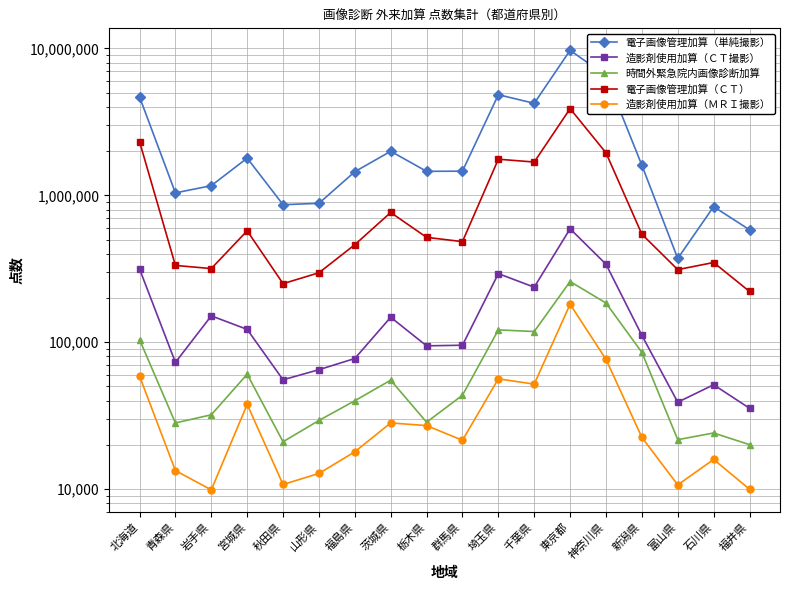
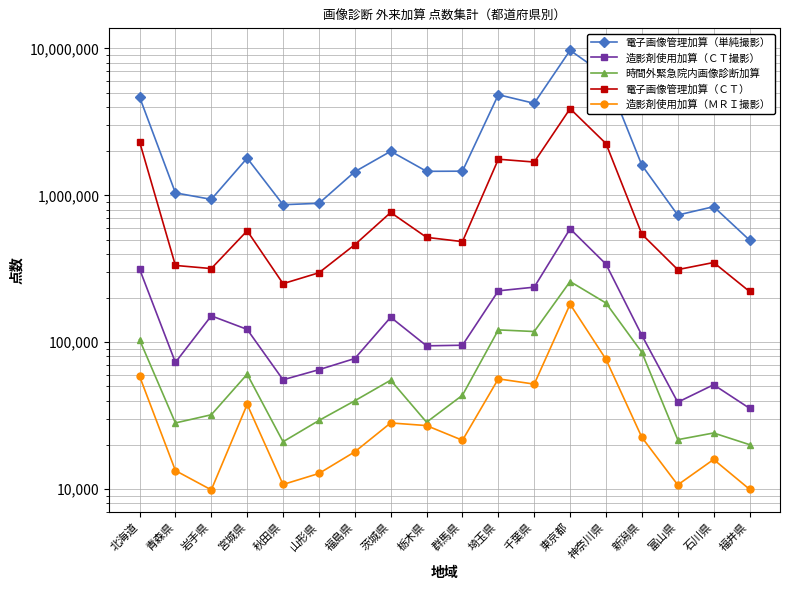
  {
    "電子画像管理加算（単純撮影）": {
      "北海道": "4,700,000",
      "青森県": "1,000,000",
-     "岩手県": "1,200,000",
+     "岩手県": "900,000",
      "宮城県": "1,800,000",
      "秋田県": "900,000",
      "山形県": "900,000",
      "福島県": "1,400,000",
      "茨城県": "2,000,000",
      "栃木県": "1,500,000",
      "群馬県": "1,500,000",
      "埼玉県": "4,800,000",
      "千葉県": "4,200,000",
      "東京都": "10,000,000",
      "新潟県": "1,600,000",
-     "富山県": "370,000",
+     "富山県": "700,000",
      "石川県": "800,000",
-     "福井県": "580,000"
+     "福井県": "500,000"
    },
    "造影剤使用加算（ＣＴ撮影）": {
      "北海道": "320,000",
      "青森県": "70,000",
      "岩手県": "150,000",
      "宮城県": "120,000",
      "秋田県": "55,000",
      "山形県": "60,000",
      "福島県": "80,000",
      "茨城県": "150,000",
      "栃木県": "90,000",
      "群馬県": "100,000",
-     "埼玉県": "290,000",
+     "埼玉県": "220,000",
      "千葉県": "240,000",
      "東京都": "590,000",
      "神奈川県": "340,000",
      "新潟県": "110,000",
      "富山県": "39,000",
      "石川県": "51,000",
      "福井県": "35,000"
    },
    "時間外緊急院内画像診断加算": {
      "北海道": "100,000",
      "青森県": "28,000",
      "岩手県": "32,000",
      "宮城県": "61,000",
      "秋田県": "21,000",
      "山形県": "29,000",
      "福島県": "40,000",
      "茨城県": "55,000",
      "栃木県": "29,000",
      "群馬県": "44,000",
      "埼玉県": "120,000",
      "千葉県": "120,000",
      "東京都": "260,000",
      "神奈川県": "180,000",
      "新潟県": "90,000",
      "富山県": "22,000",
      "石川県": "24,000",
      "福井県": "20,000"
    },
    "電子画像管理加算（ＣＴ）": {
      "北海道": "2,300,000",
      "青森県": "330,000",
      "岩手県": "320,000",
      "宮城県": "570,000",
      "秋田県": "250,000",
      "山形県": "300,000",
      "福島県": "460,000",
      "茨城県": "800,000",
      "栃木県": "520,000",
      "群馬県": "480,000",
      "埼玉県": "1,800,000",
      "千葉県": "1,700,000",
      "東京都": "3,900,000",
-     "神奈川県": "1,900,000",
+     "神奈川県": "2,300,000",
      "新潟県": "540,000",
      "富山県": "310,000",
      "石川県": "350,000",
      "福井県": "220,000"
    },
    "造影剤使用加算（ＭＲＩ撮影）": {
      "北海道": "59,000",
      "青森県": "13,000",
      "岩手県": "10,000",
      "宮城県": "38,000",
      "秋田県": "11,000",
      "山形県": "13,000",
      "福島県": "18,000",
      "茨城県": "28,000",
      "栃木県": "27,000",
      "群馬県": "21,000",
      "埼玉県": "56,000",
      "千葉県": "52,000",
      "東京都": "180,000",
      "神奈川県": "80,000",
      "新潟県": "22,000",
      "富山県": "11,000",
      "石川県": "16,000",
      "福井県": "10,000"
    }
  }
